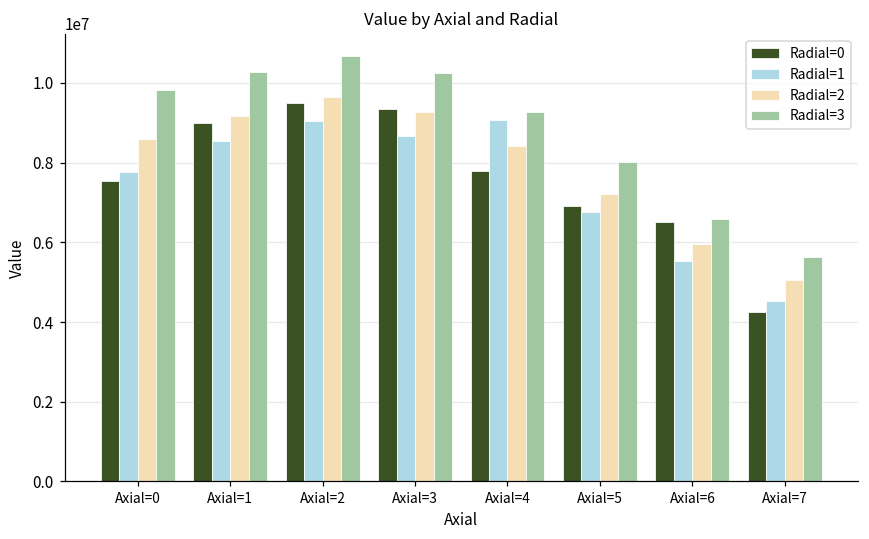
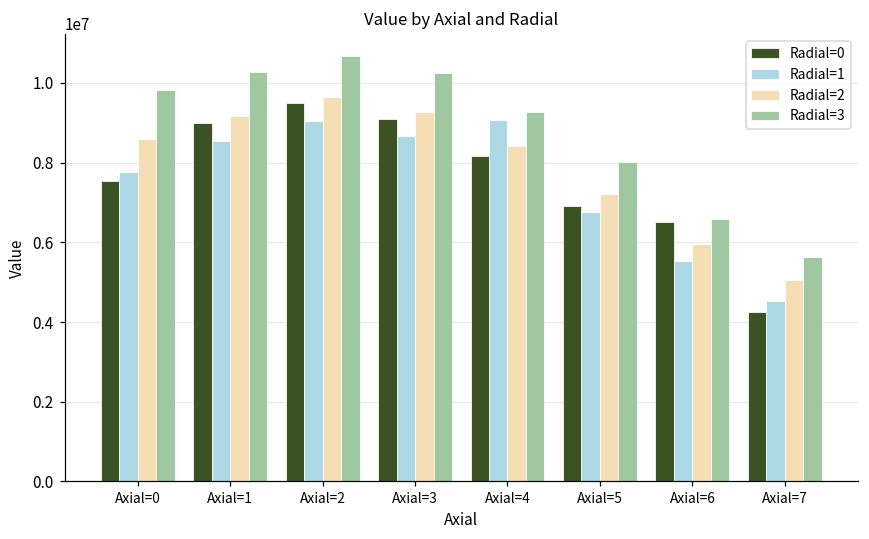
  {
    "Radial=0": {
      "Axial=0": 7500000,
      "Axial=1": 9000000,
      "Axial=2": 9500000,
-     "Axial=3": 9300000,
-     "Axial=4": 7800000,
+     "Axial=3": 9100000,
+     "Axial=4": 8200000,
      "Axial=5": 6900000,
      "Axial=6": 6500000,
      "Axial=7": 4300000
    },
    "Radial=1": {
      "Axial=0": 7800000,
      "Axial=1": 8500000,
      "Axial=2": 9000000,
      "Axial=3": 8700000,
      "Axial=4": 9100000,
      "Axial=5": 6700000,
      "Axial=6": 5500000,
      "Axial=7": 4500000
    },
    "Radial=2": {
      "Axial=0": 8600000,
      "Axial=1": 9200000,
      "Axial=2": 9700000,
      "Axial=3": 9300000,
      "Axial=4": 8400000,
      "Axial=5": 7200000,
      "Axial=6": 6000000,
      "Axial=7": 5100000
    },
    "Radial=3": {
      "Axial=0": 9800000,
      "Axial=1": 10300000,
      "Axial=2": 10700000,
      "Axial=3": 10200000,
      "Axial=4": 9300000,
      "Axial=5": 8000000,
      "Axial=6": 6600000,
      "Axial=7": 5600000
    }
  }
